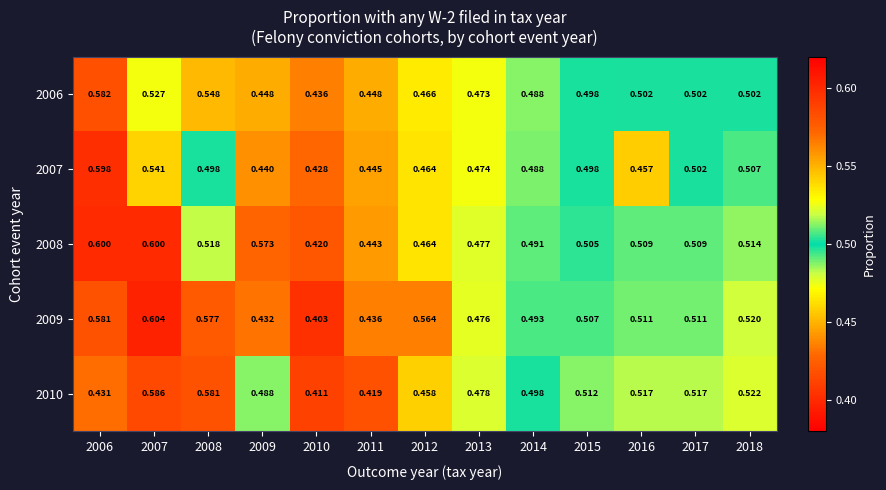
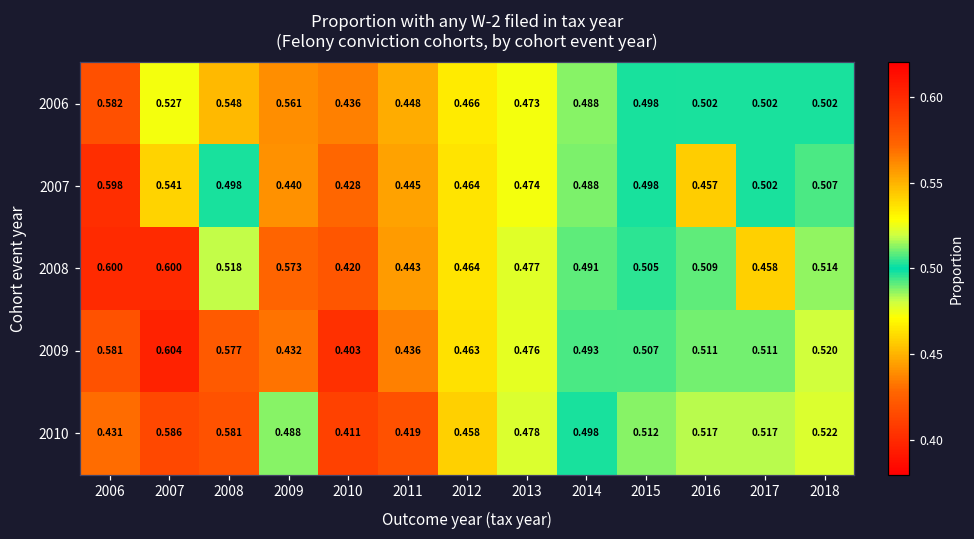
  {
    "2006": {
      "2006": 0.582,
      "2007": 0.527,
      "2008": 0.548,
-     "2009": 0.448,
+     "2009": 0.561,
      "2010": 0.436,
      "2011": 0.448,
      "2012": 0.466,
      "2013": 0.473,
      "2014": 0.488,
      "2015": 0.498,
      "2016": 0.502,
      "2017": 0.502,
      "2018": 0.502
    },
    "2007": {
      "2006": 0.598,
      "2007": 0.541,
      "2008": 0.498,
      "2009": 0.440,
      "2010": 0.428,
      "2011": 0.445,
      "2012": 0.464,
      "2013": 0.474,
      "2014": 0.488,
      "2015": 0.498,
      "2016": 0.457,
      "2017": 0.502,
      "2018": 0.507
    },
    "2008": {
      "2006": 0.600,
      "2007": 0.600,
      "2008": 0.518,
      "2009": 0.573,
      "2010": 0.420,
      "2011": 0.443,
      "2012": 0.464,
      "2013": 0.477,
      "2014": 0.491,
      "2015": 0.505,
      "2016": 0.509,
-     "2017": 0.509,
+     "2017": 0.458,
      "2018": 0.514
    },
    "2009": {
      "2006": 0.581,
      "2007": 0.604,
      "2008": 0.577,
      "2009": 0.432,
      "2010": 0.403,
      "2011": 0.436,
-     "2012": 0.564,
+     "2012": 0.463,
      "2013": 0.476,
      "2014": 0.493,
      "2015": 0.507,
      "2016": 0.511,
      "2017": 0.511,
      "2018": 0.520
    },
    "2010": {
      "2006": 0.431,
      "2007": 0.586,
      "2008": 0.581,
      "2009": 0.488,
      "2010": 0.411,
      "2011": 0.419,
      "2012": 0.458,
      "2013": 0.478,
      "2014": 0.498,
      "2015": 0.512,
      "2016": 0.517,
      "2017": 0.517,
      "2018": 0.522
    }
  }
